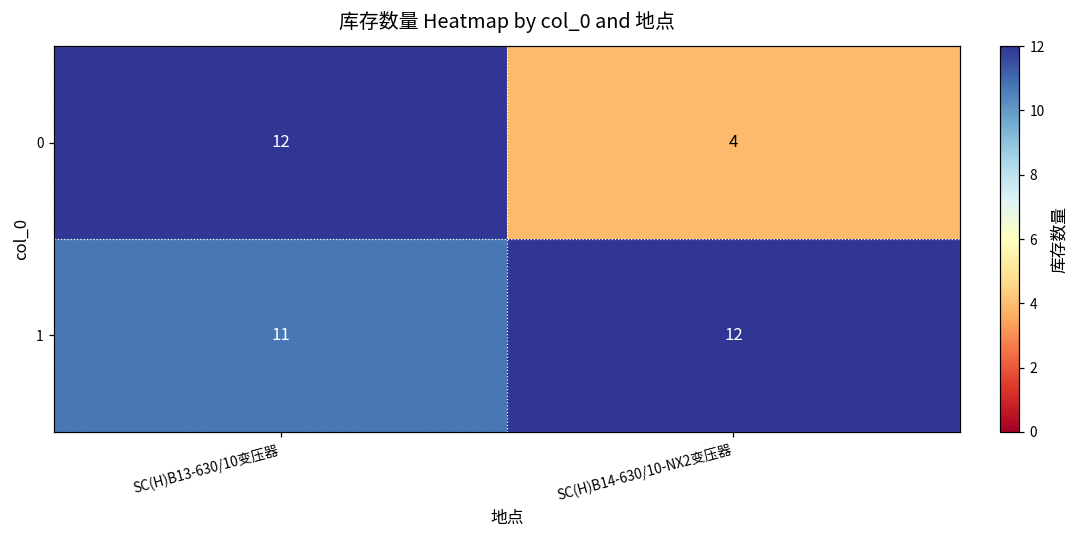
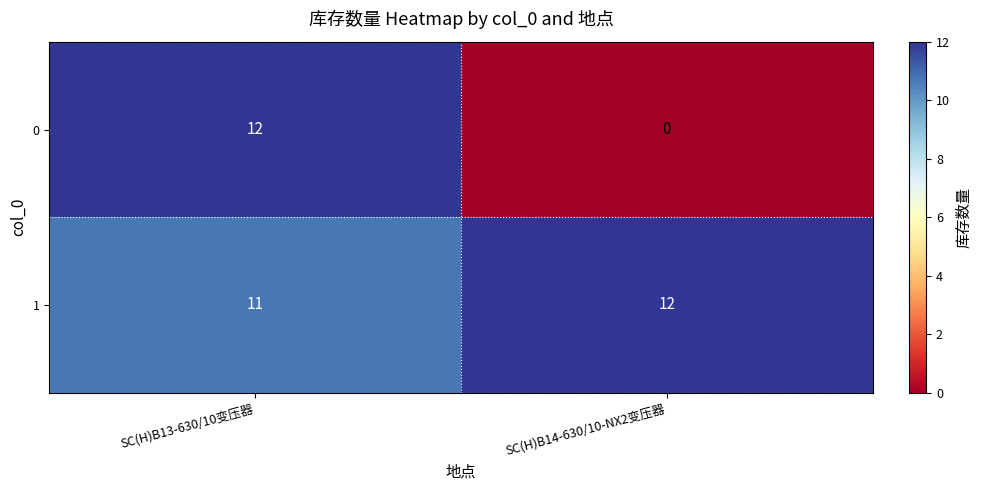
  {
    "0": {
      "SC(H)B13-630/10变压器": 12,
-     "SC(H)B14-630/10-NX2变压器": 4
+     "SC(H)B14-630/10-NX2变压器": 0
    },
    "1": {
      "SC(H)B13-630/10变压器": 11,
      "SC(H)B14-630/10-NX2变压器": 12
    }
  }
